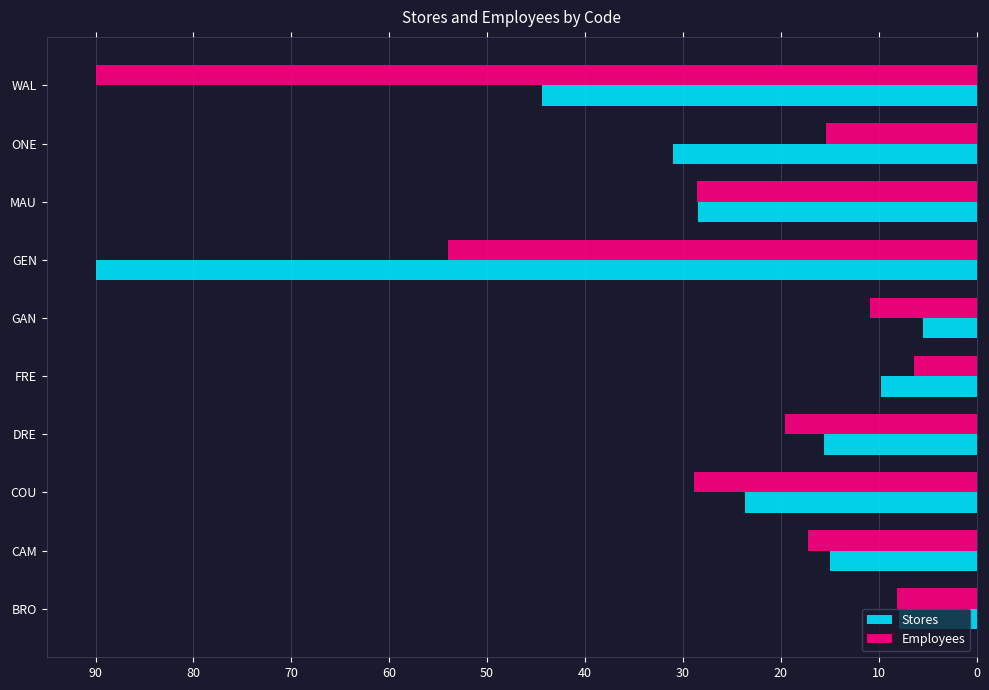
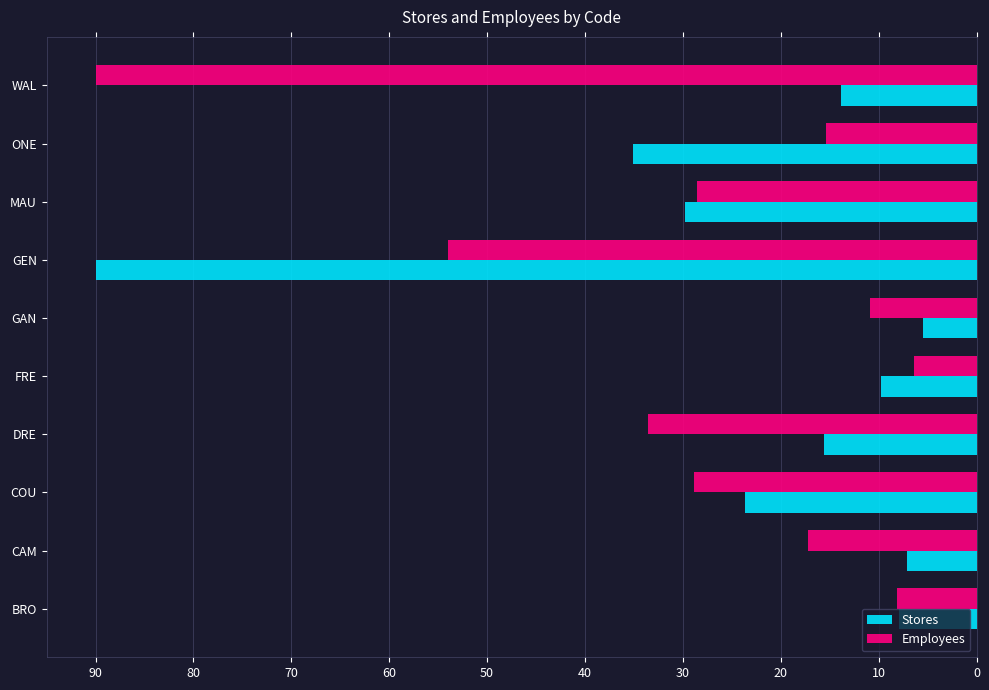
  {
    "Stores": {
-     "WAL": 44,
-     "ONE": 31,
-     "MAU": 28,
+     "WAL": 14,
+     "ONE": 35,
+     "MAU": 30,
      "GEN": 90,
      "GAN": 6,
      "FRE": 10,
      "DRE": 16,
      "COU": 24,
-     "CAM": 15
+     "CAM": 7
    },
    "Employees": {
      "WAL": 90,
      "ONE": 15,
      "MAU": 29,
      "GEN": 54,
      "GAN": 11,
      "FRE": 6,
-     "DRE": 20,
+     "DRE": 34,
      "COU": 29,
      "CAM": 17,
      "BRO": 8
    }
  }
